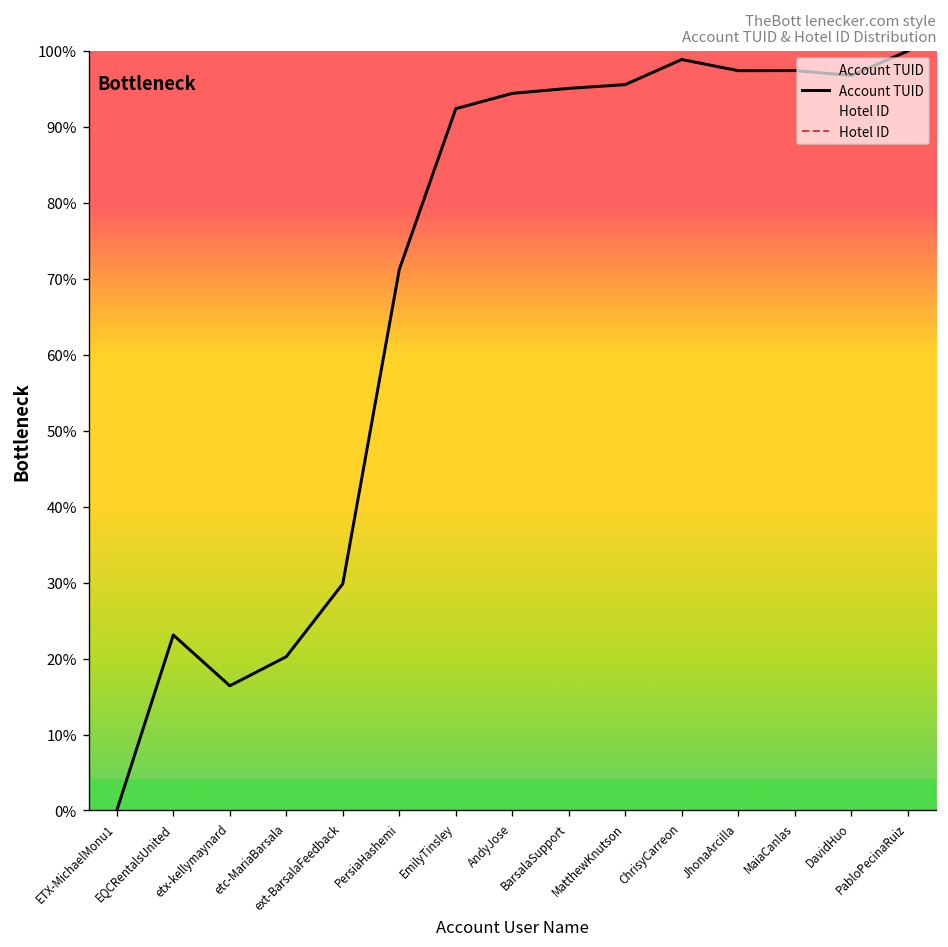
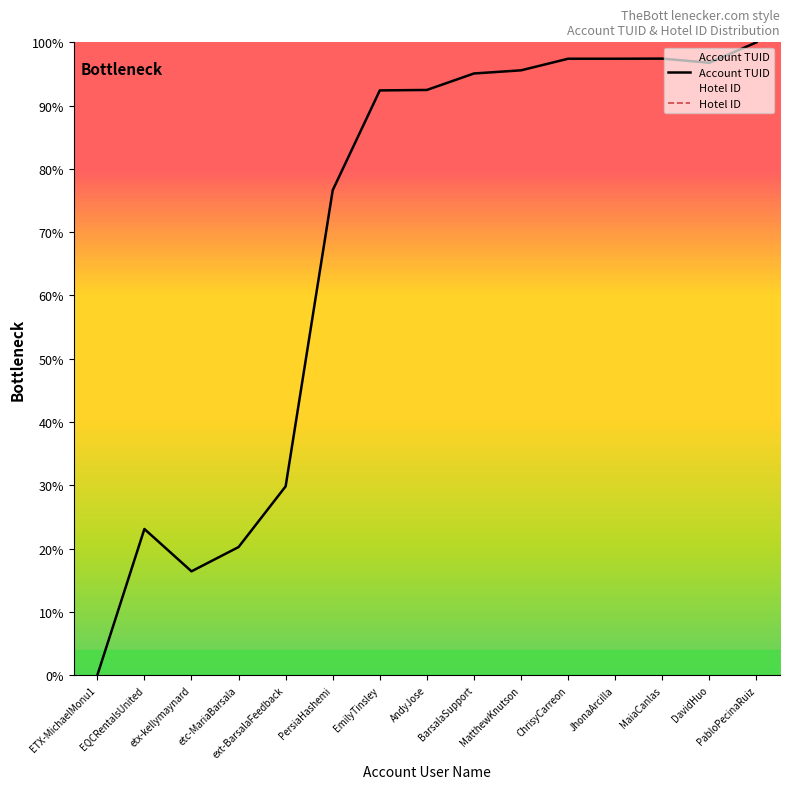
  {
    "EQCRentalsUnited": "23%",
    "etx-kellymaynard": "16%",
    "etc-MariaBarsala": "20%",
    "ext-BarsalaFeedback": "30%",
-   "PersiaHashemi": "71%",
+   "PersiaHashemi": "77%",
    "EmilyTinsley": "92%",
-   "AndyJose": "94%",
+   "AndyJose": "92%",
    "BarsalaSupport": "95%",
    "MatthewKnutson": "96%",
-   "ChrisyCarreon": "99%",
+   "ChrisyCarreon": "97%",
    "JhonaArcilla": "97%",
    "MaiaCanlas": "97%",
    "PabloPecinaRuiz": "100%"
  }
